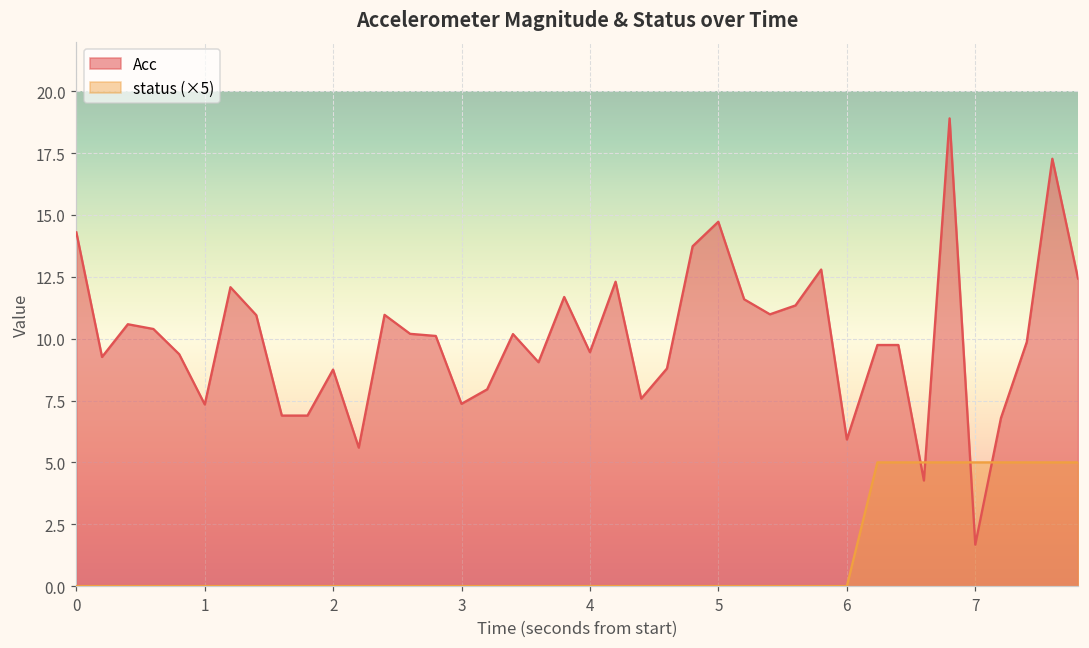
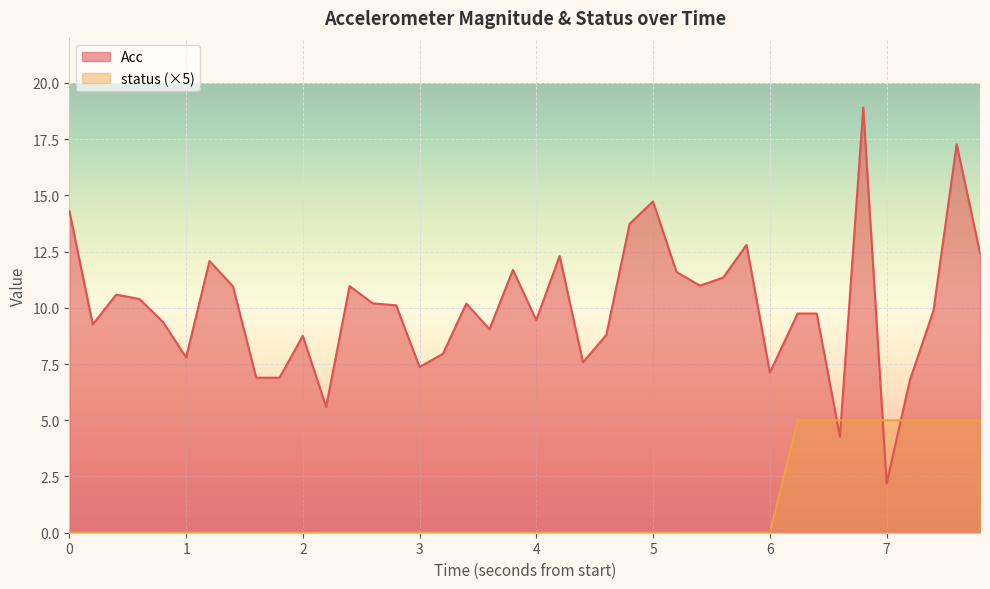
  {
    "Acc": {
      "0": 14.3,
-     "1": 7.3,
+     "1": 7.8,
      "2": 8.8,
      "3": 7.4,
      "4": 9.5,
      "5": 14.7,
-     "6": 5.9,
-     "7": 1.7
+     "6": 7.1,
+     "7": 2.2
    },
    "status (×5)": {
      "0": 0.0,
      "1": 0.0,
      "2": 0.0,
      "3": 0.0,
      "4": 0.0,
      "5": 0.0,
      "6": 0.0,
      "7": 5.0
    }
  }
